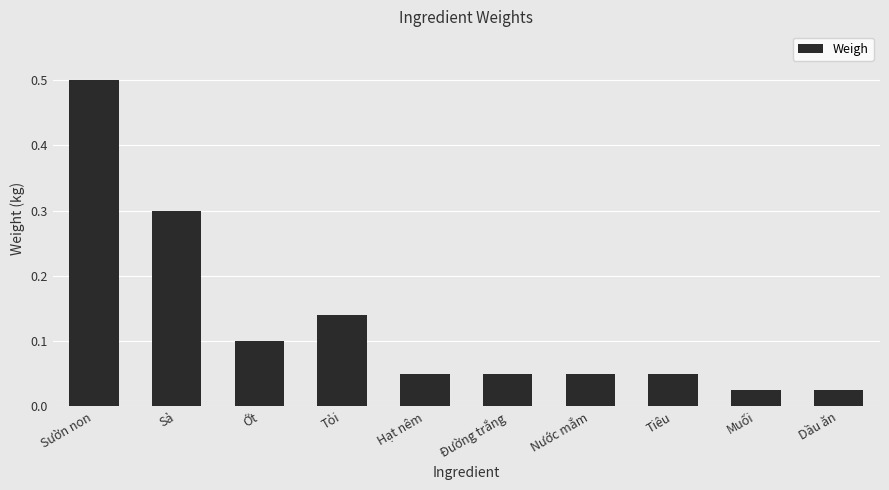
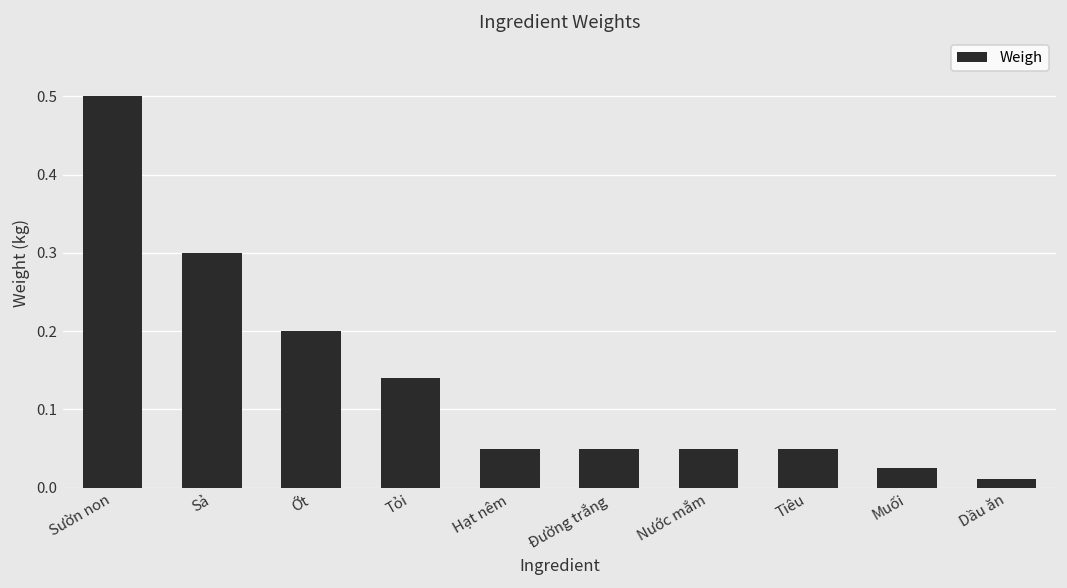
  {
    "Sườn non": 0.50,
    "Sả": 0.30,
-   "Ớt": 0.1,
+   "Ớt": 0.2,
    "Tỏi": 0.14,
    "Hạt nêm": 0.05,
    "Đường trắng": 0.05,
    "Nước mắm": 0.05,
    "Tiêu": 0.05,
    "Muối": 0.03,
-   "Dầu ăn": 0.03
+   "Dầu ăn": 0.01
  }
